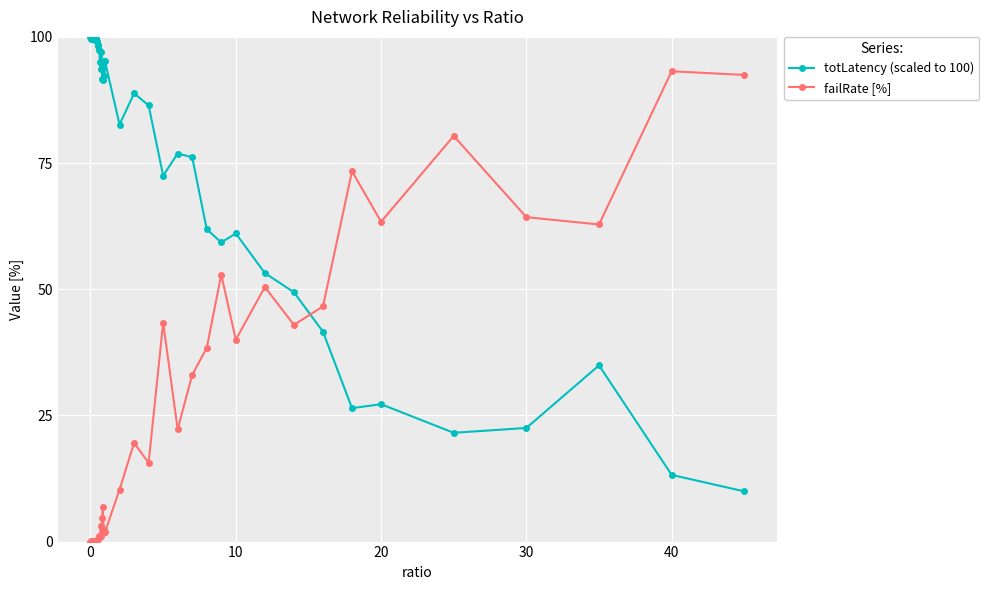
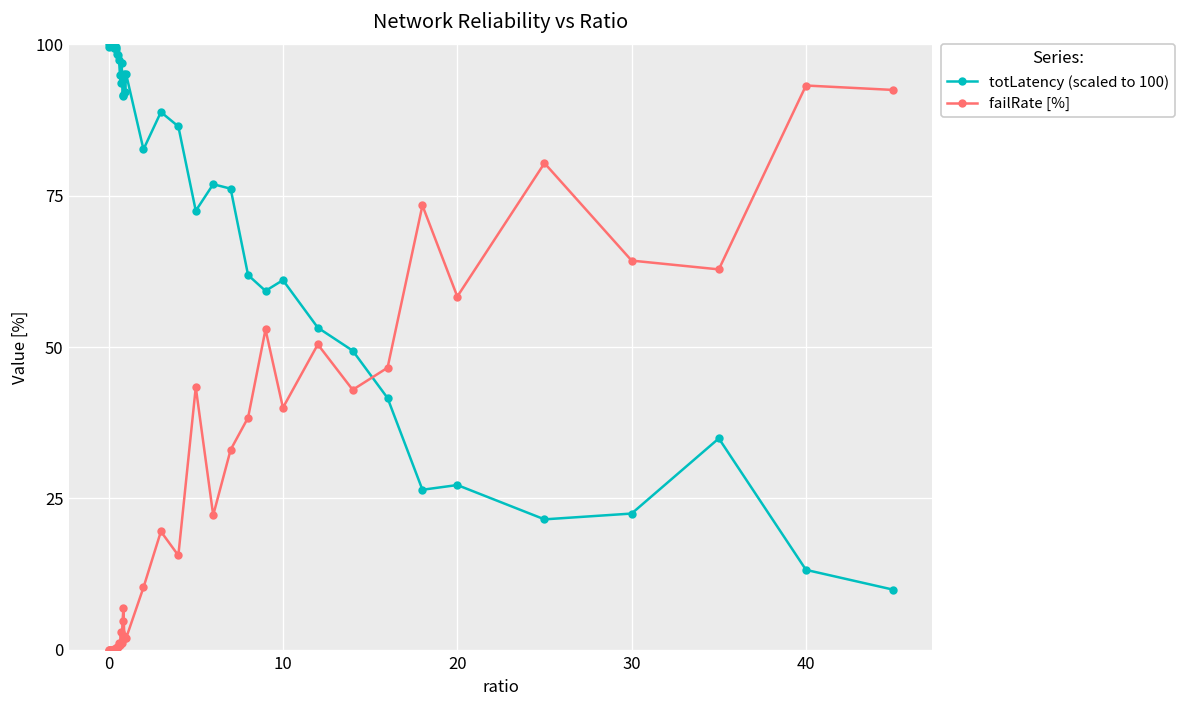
  {
    "totLatency (scaled to 100)": {
      "0": 100,
      "10": 61,
      "20": 27,
      "30": 23,
      "40": 13
    },
    "failRate [%]": {
      "0": 0,
      "10": 40,
-     "20": 63,
+     "20": 58,
      "30": 64,
      "40": 93
    }
  }
